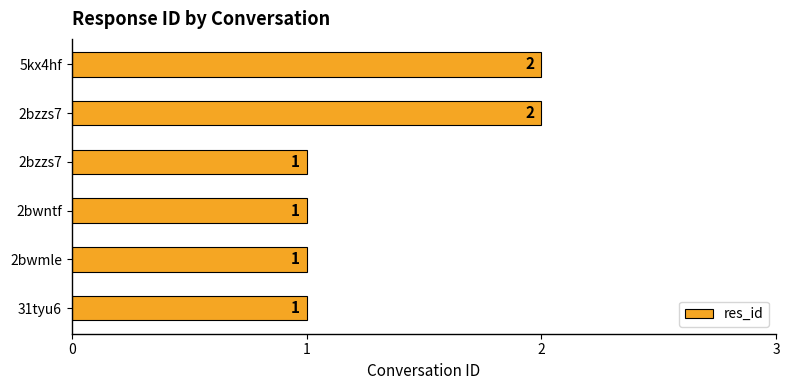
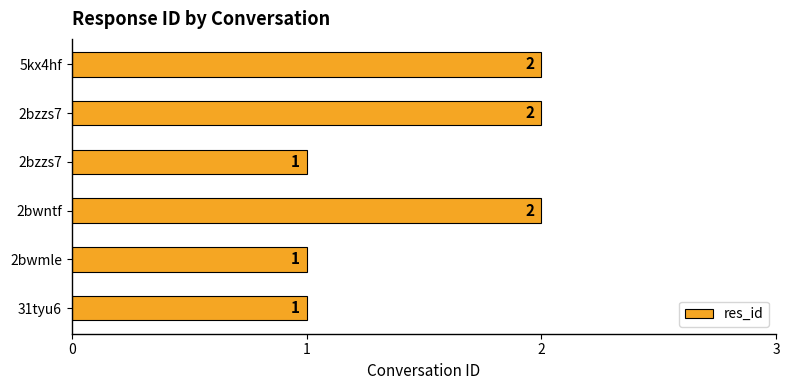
  {
    "5kx4hf": 2,
-   "2bwntf": 1,
+   "2bwntf": 2,
    "2bwmle": 1,
    "31tyu6": 1
  }
